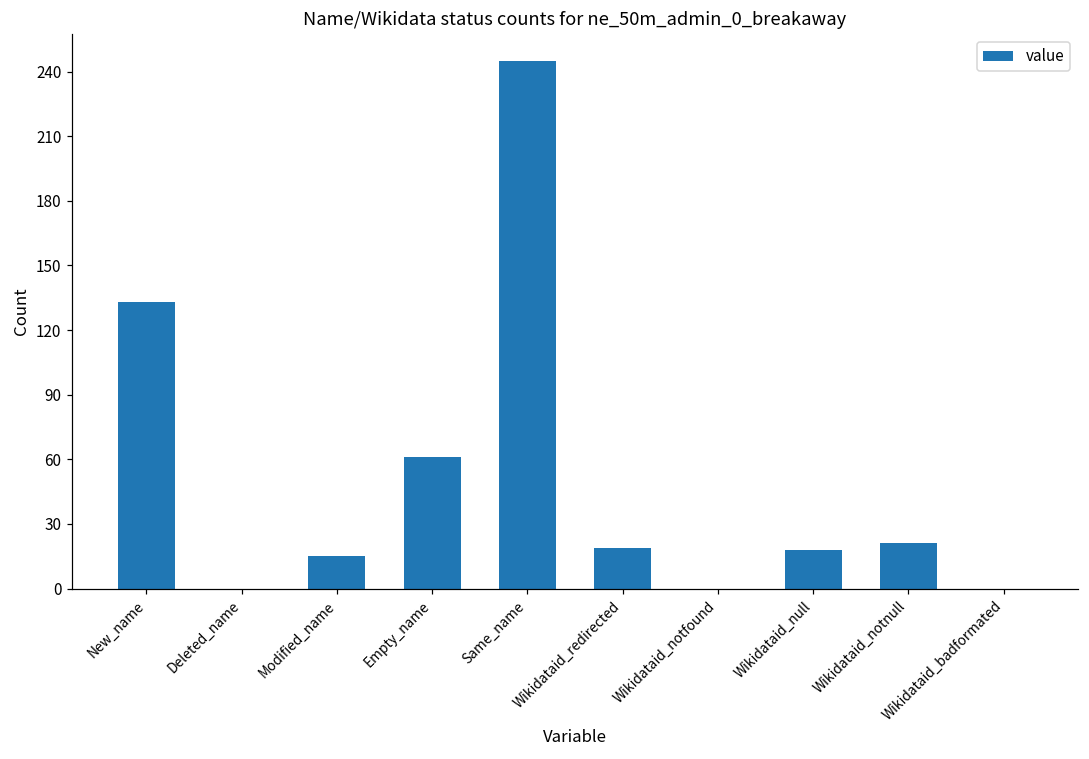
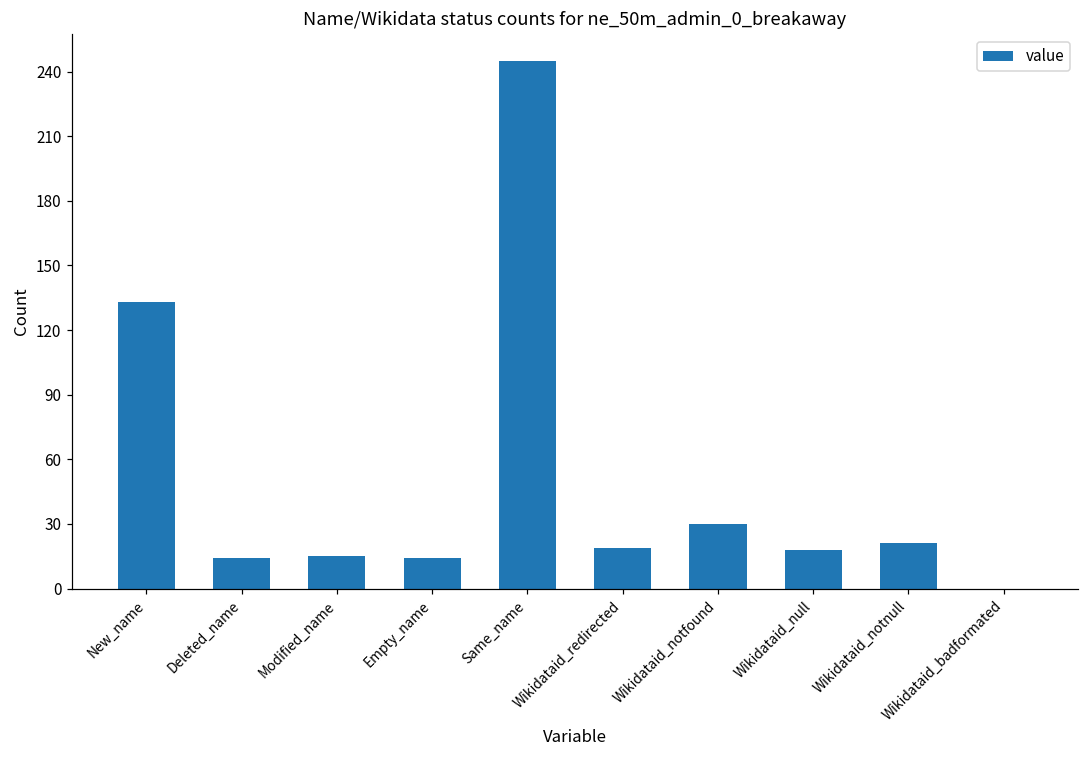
  {
    "New_name": 133,
-   "Deleted_name": 0,
+   "Deleted_name": 14,
    "Modified_name": 15,
-   "Empty_name": 61,
+   "Empty_name": 14,
    "Same_name": 245,
    "Wikidataid_redirected": 19,
-   "Wikidataid_notfound": 0,
+   "Wikidataid_notfound": 30,
    "Wikidataid_null": 18,
    "Wikidataid_notnull": 21,
    "Wikidataid_badformated": 0
  }
